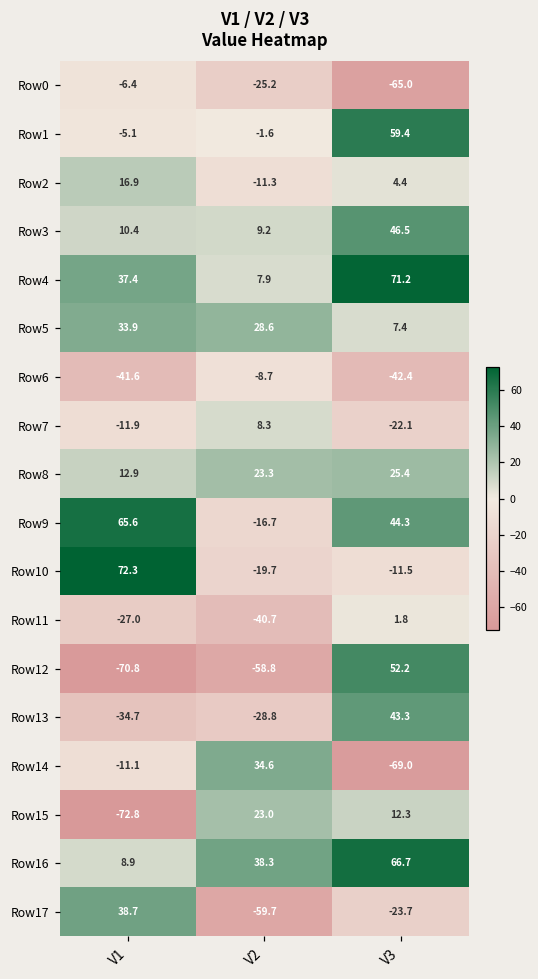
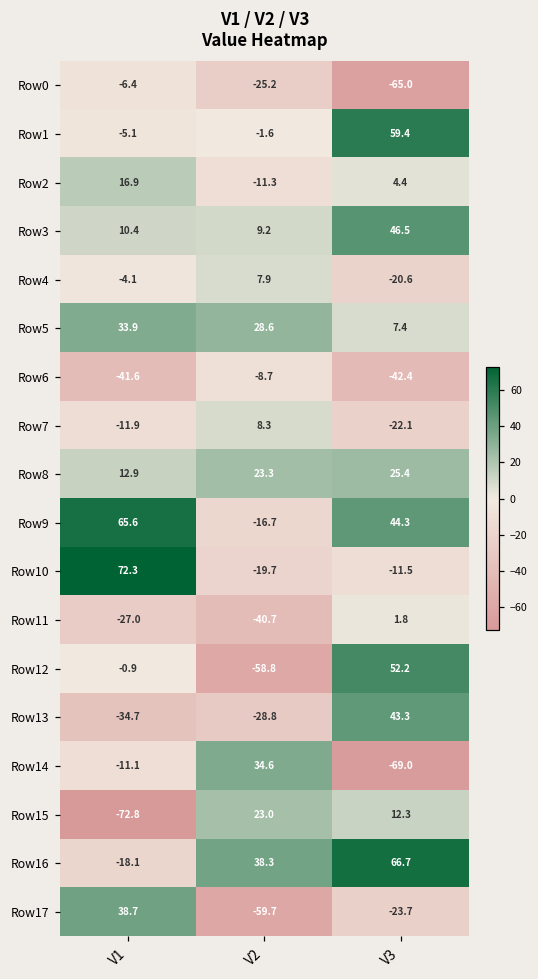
  {
    "Row0": {
      "V1": -6.4,
      "V2": -25.2,
      "V3": -65.0
    },
    "Row1": {
      "V1": -5.1,
      "V2": -1.6,
      "V3": 59.4
    },
    "Row2": {
      "V1": 16.9,
      "V2": -11.3,
      "V3": 4.4
    },
    "Row3": {
      "V1": 10.4,
      "V2": 9.2,
      "V3": 46.5
    },
    "Row4": {
-     "V1": 37.4,
+     "V1": -4.1,
      "V2": 7.9,
-     "V3": 71.2
+     "V3": -20.6
    },
    "Row5": {
      "V1": 33.9,
      "V2": 28.6,
      "V3": 7.4
    },
    "Row6": {
      "V1": -41.6,
      "V2": -8.7,
      "V3": -42.4
    },
    "Row7": {
      "V1": -11.9,
      "V2": 8.3,
      "V3": -22.1
    },
    "Row8": {
      "V1": 12.9,
      "V2": 23.3,
      "V3": 25.4
    },
    "Row9": {
      "V1": 65.6,
      "V2": -16.7,
      "V3": 44.3
    },
    "Row10": {
      "V1": 72.3,
      "V2": -19.7,
      "V3": -11.5
    },
    "Row11": {
      "V1": -27.0,
      "V2": -40.7,
      "V3": 1.8
    },
    "Row12": {
-     "V1": -70.8,
+     "V1": -0.9,
      "V2": -58.8,
      "V3": 52.2
    },
    "Row13": {
      "V1": -34.7,
      "V2": -28.8,
      "V3": 43.3
    },
    "Row14": {
      "V1": -11.1,
      "V2": 34.6,
      "V3": -69.0
    },
    "Row15": {
      "V1": -72.8,
      "V2": 23.0,
      "V3": 12.3
    },
    "Row16": {
-     "V1": 8.9,
+     "V1": -18.1,
      "V2": 38.3,
      "V3": 66.7
    },
    "Row17": {
      "V1": 38.7,
      "V2": -59.7,
      "V3": -23.7
    }
  }
